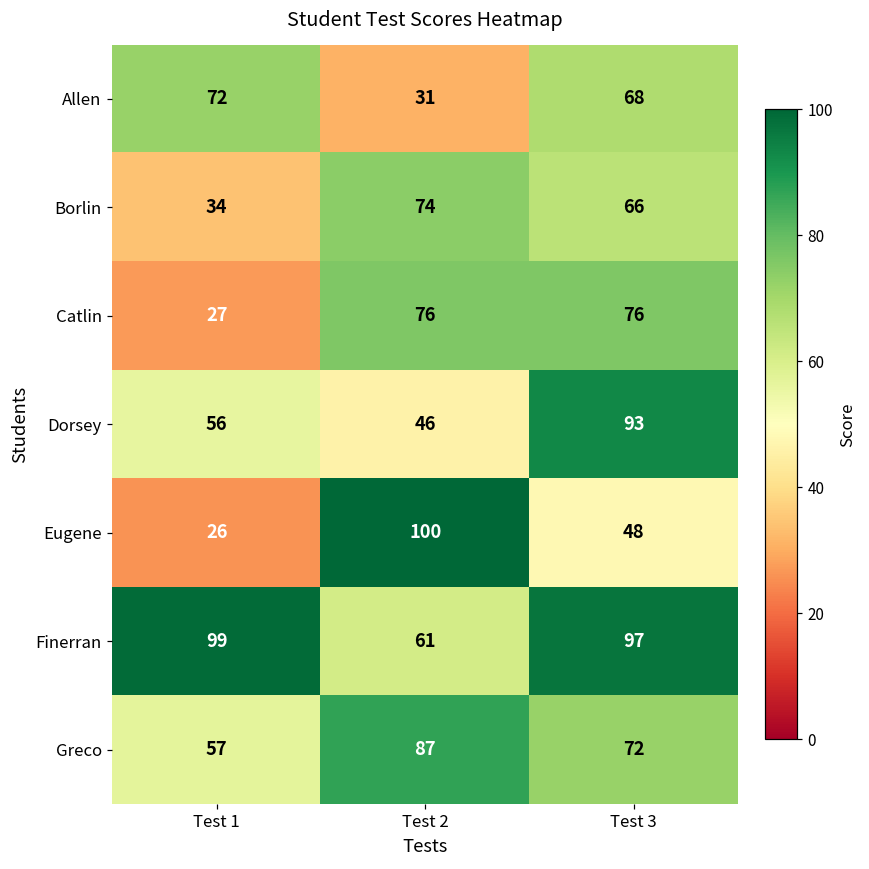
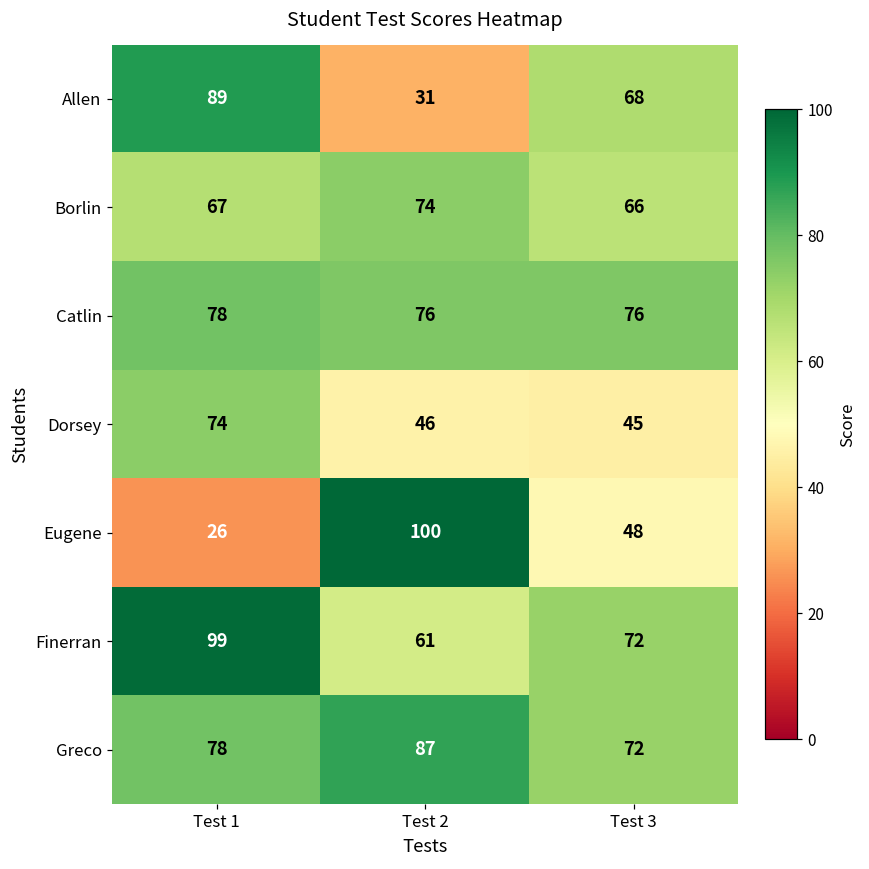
  {
    "Allen": {
-     "Test 1": 72,
+     "Test 1": 89,
      "Test 2": 31,
      "Test 3": 68
    },
    "Borlin": {
-     "Test 1": 34,
+     "Test 1": 67,
      "Test 2": 74,
      "Test 3": 66
    },
    "Catlin": {
-     "Test 1": 27,
+     "Test 1": 78,
      "Test 2": 76,
      "Test 3": 76
    },
    "Dorsey": {
-     "Test 1": 56,
+     "Test 1": 74,
      "Test 2": 46,
-     "Test 3": 93
+     "Test 3": 45
    },
    "Eugene": {
      "Test 1": 26,
      "Test 2": 100,
      "Test 3": 48
    },
    "Finerran": {
      "Test 1": 99,
      "Test 2": 61,
-     "Test 3": 97
+     "Test 3": 72
    },
    "Greco": {
-     "Test 1": 57,
+     "Test 1": 78,
      "Test 2": 87,
      "Test 3": 72
    }
  }
